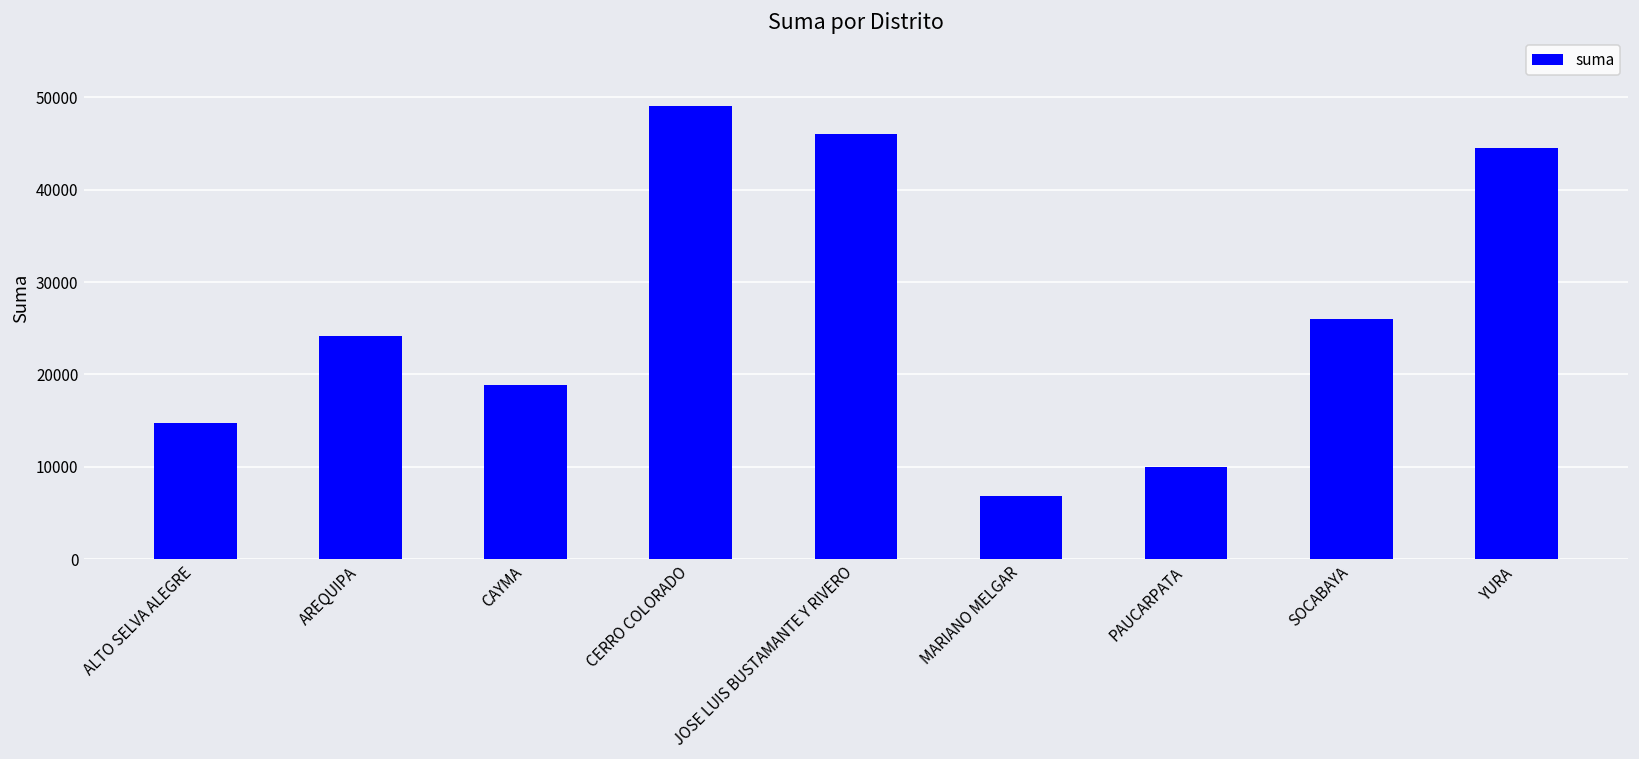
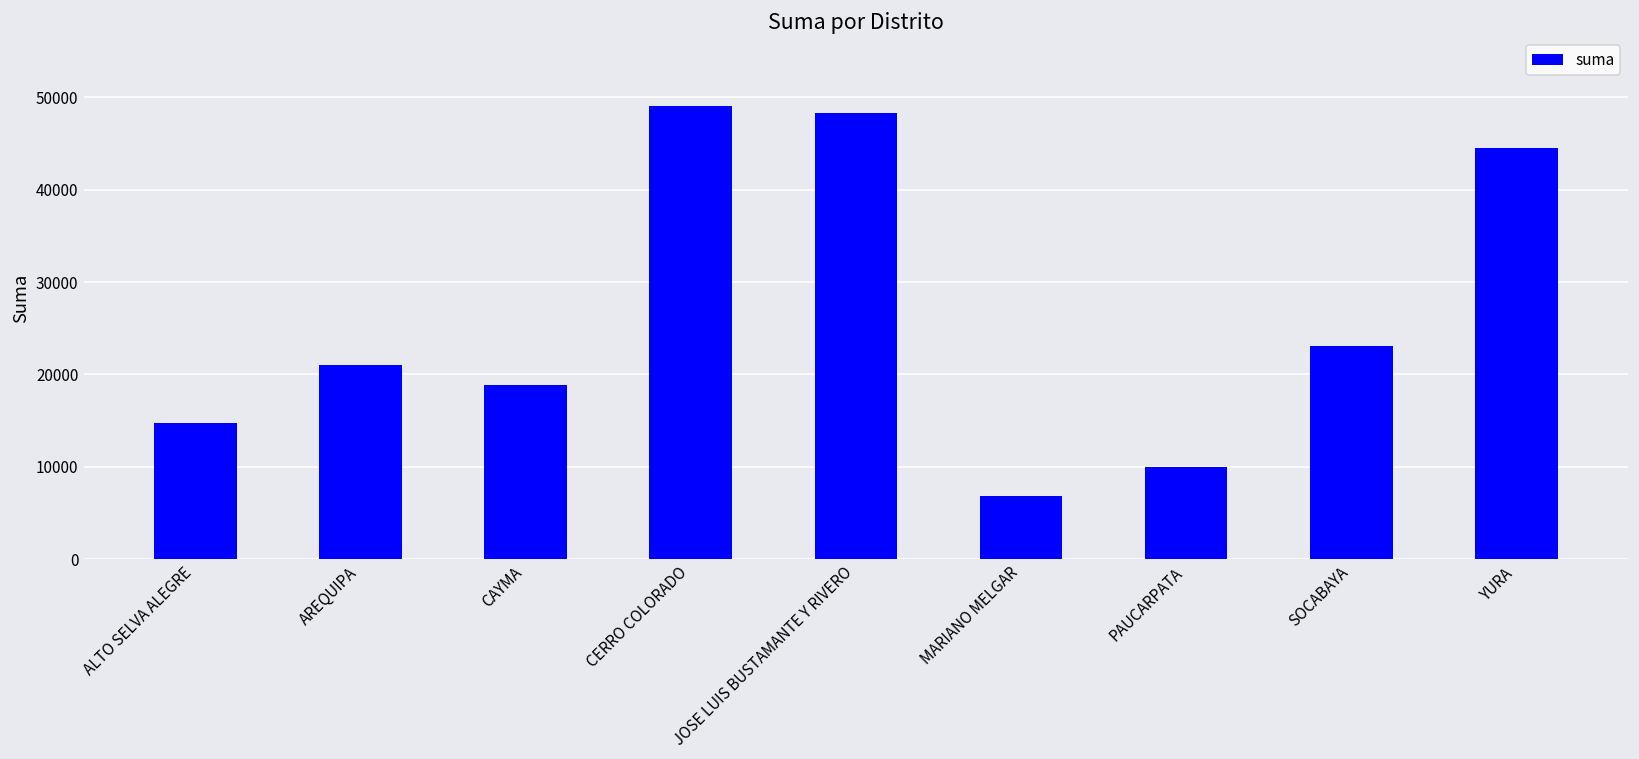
  {
    "ALTO SELVA ALEGRE": 15000,
-   "AREQUIPA": 24000,
+   "AREQUIPA": 21000,
    "CAYMA": 19000,
    "CERRO COLORADO": 49000,
-   "JOSE LUIS BUSTAMANTE Y RIVERO": 46000,
+   "JOSE LUIS BUSTAMANTE Y RIVERO": 48000,
    "MARIANO MELGAR": 7000,
    "PAUCARPATA": 10000,
-   "SOCABAYA": 26000,
+   "SOCABAYA": 23000,
    "YURA": 45000
  }
